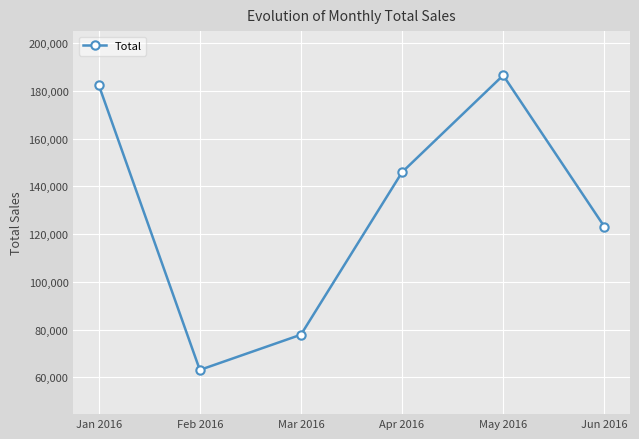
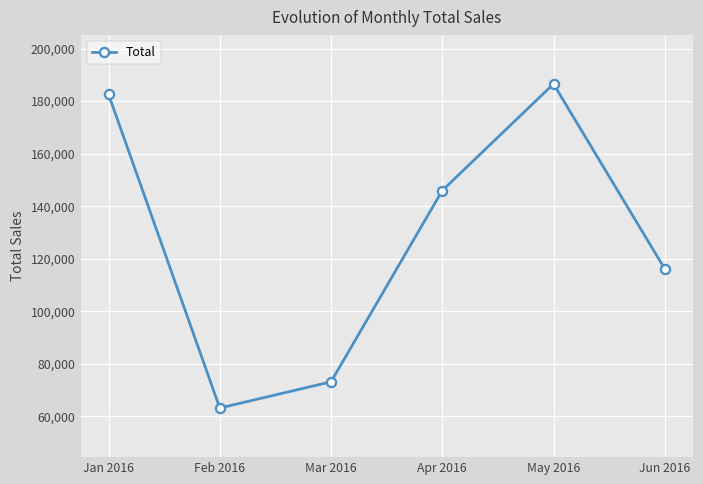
  {
    "Jan 2016": "183,000",
    "Feb 2016": "63,000",
-   "Mar 2016": "78,000",
+   "Mar 2016": "73,000",
    "Apr 2016": "146,000",
    "May 2016": "187,000",
-   "Jun 2016": "123,000"
+   "Jun 2016": "116,000"
  }
